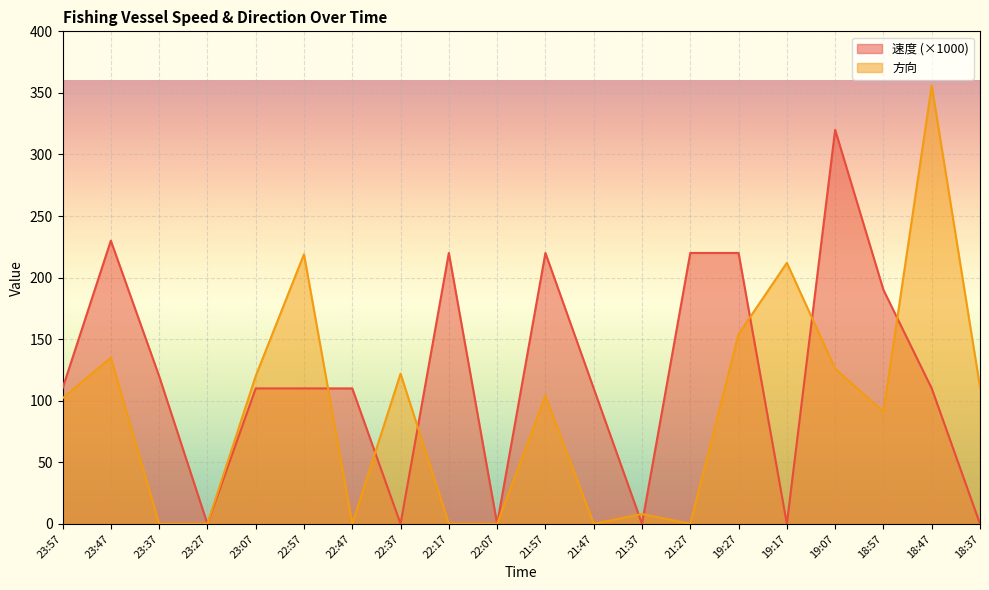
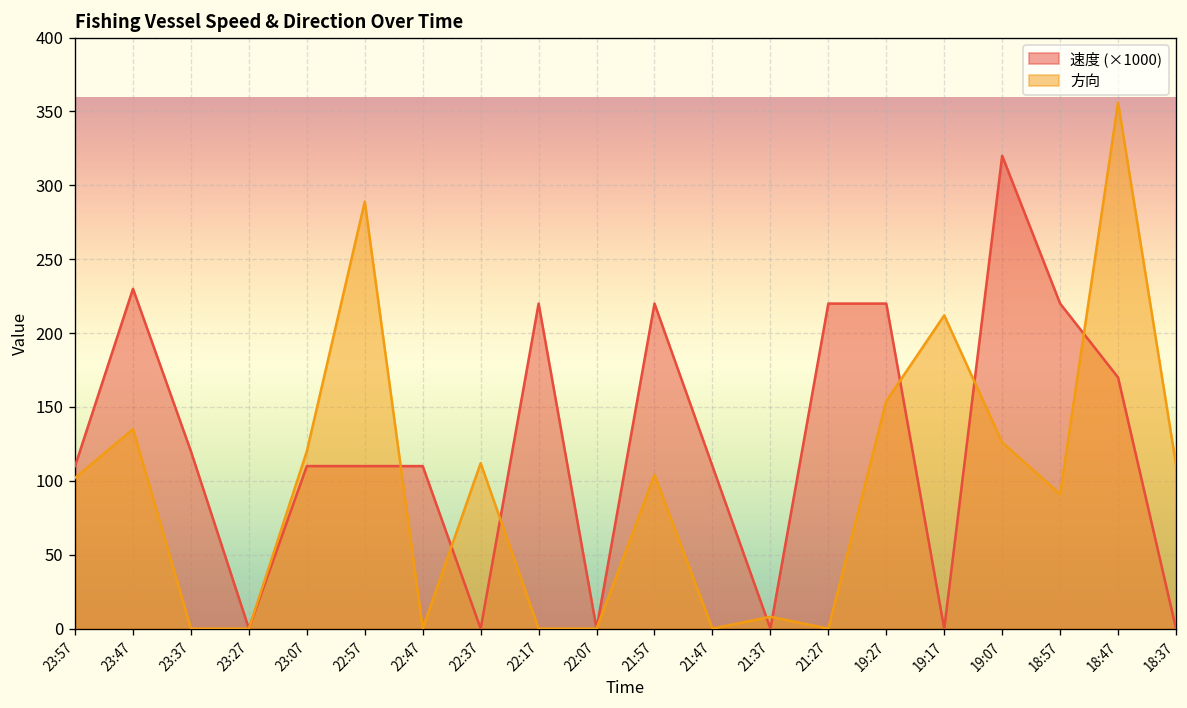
  {
    "速度 (×1000)": {
      "23:57": 110,
      "23:47": 230,
      "23:37": 120,
      "23:07": 110,
      "22:57": 110,
      "22:47": 110,
      "22:37": 0,
      "22:17": 220,
      "21:57": 220,
      "21:47": 110,
      "21:37": 0,
      "21:27": 220,
      "19:27": 220,
      "19:17": 0,
      "19:07": 320,
-     "18:57": 190,
-     "18:47": 110,
+     "18:57": 220,
+     "18:47": 170,
      "18:37": 0
    },
    "方向": {
      "23:57": 102,
      "23:47": 135,
      "23:37": 0,
      "23:07": 120,
-     "22:57": 219,
+     "22:57": 289,
      "22:47": 0,
-     "22:37": 122,
+     "22:37": 112,
      "22:17": 0,
      "21:57": 104,
      "21:47": 0,
      "21:37": 8,
      "21:27": 0,
      "19:27": 154,
      "19:17": 212,
      "19:07": 126,
      "18:57": 91,
      "18:47": 356,
      "18:37": 111
    }
  }
